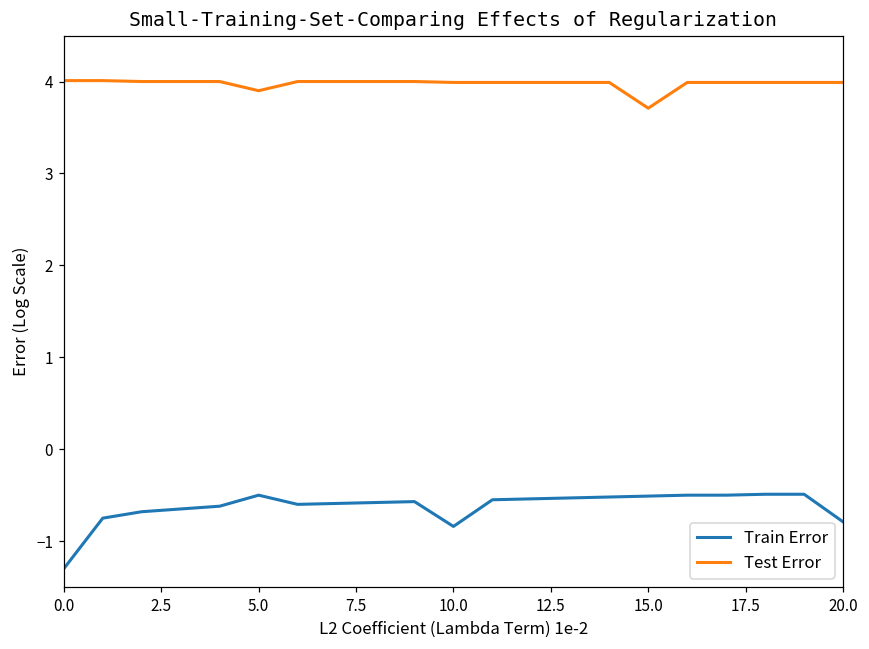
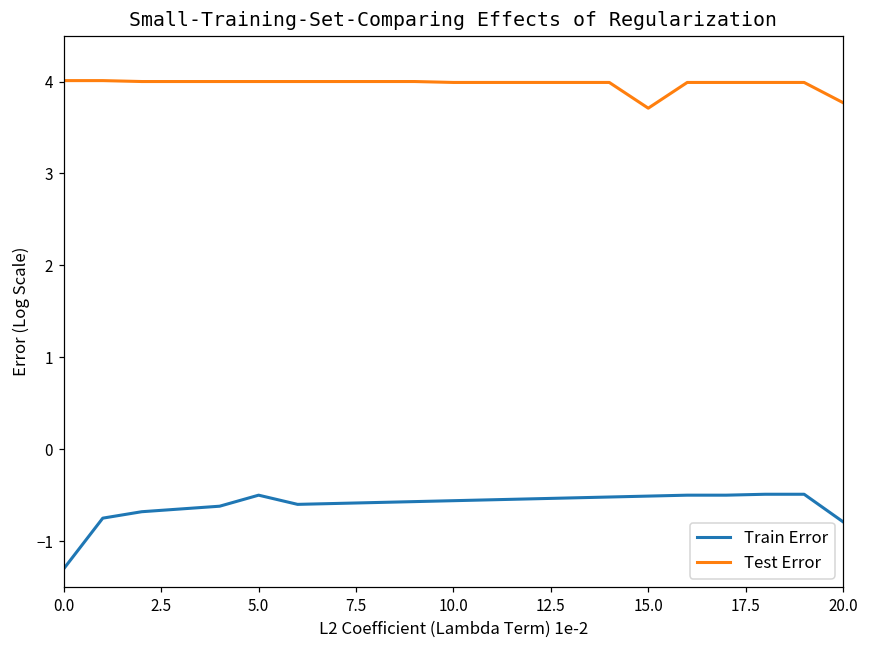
  {
    "Train Error": {
      "0.0": -1.3,
      "5.0": -0.5,
-     "10.0": -0.8,
+     "10.0": -0.6,
      "15.0": -0.5,
      "20.0": -0.8
    },
    "Test Error": {
      "0.0": 4.0,
-     "5.0": 3.9,
+     "5.0": 4.0,
      "10.0": 4.0,
      "15.0": 3.7,
-     "20.0": 4.0
+     "20.0": 3.8
    }
  }
